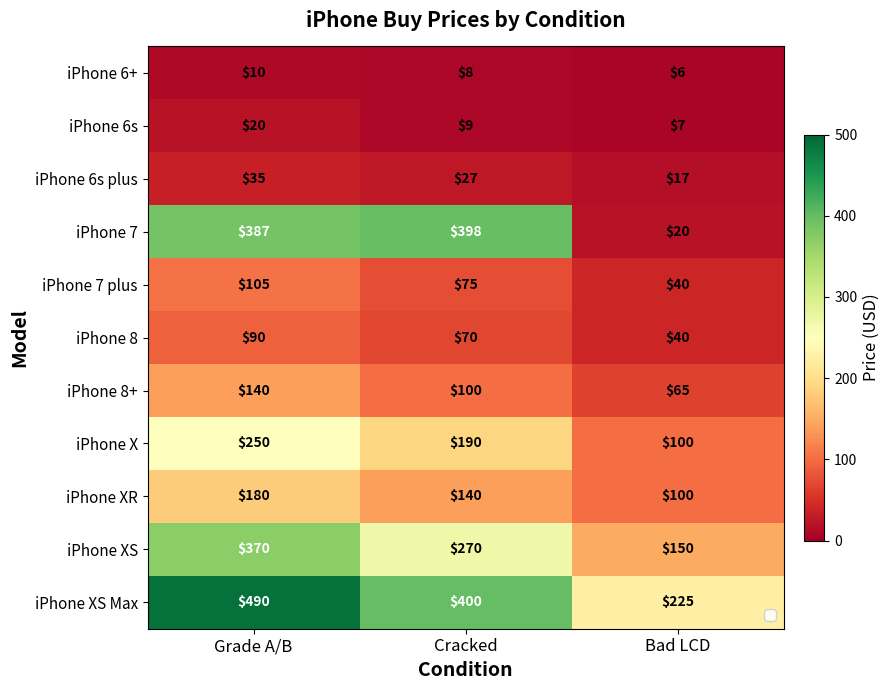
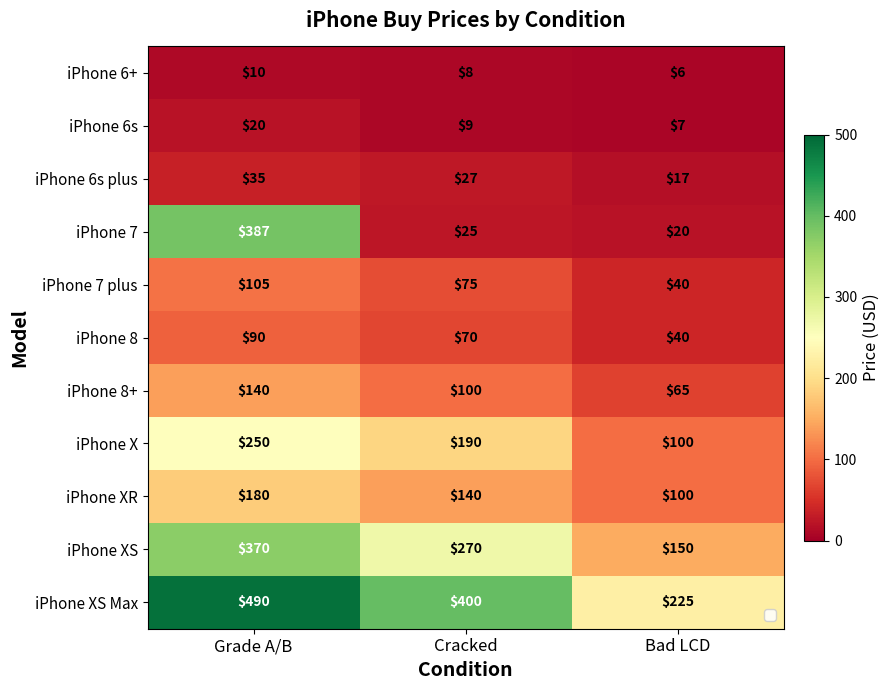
  {
    "iPhone 6+": {
      "Grade A/B": "$10",
      "Cracked": "$8",
      "Bad LCD": "$6"
    },
    "iPhone 6s": {
      "Grade A/B": "$20",
      "Cracked": "$9",
      "Bad LCD": "$7"
    },
    "iPhone 6s plus": {
      "Grade A/B": "$35",
      "Cracked": "$27",
      "Bad LCD": "$17"
    },
    "iPhone 7": {
      "Grade A/B": "$387",
-     "Cracked": "$398",
+     "Cracked": "$25",
      "Bad LCD": "$20"
    },
    "iPhone 7 plus": {
      "Grade A/B": "$105",
      "Cracked": "$75",
      "Bad LCD": "$40"
    },
    "iPhone 8": {
      "Grade A/B": "$90",
      "Cracked": "$70",
      "Bad LCD": "$40"
    },
    "iPhone 8+": {
      "Grade A/B": "$140",
      "Cracked": "$100",
      "Bad LCD": "$65"
    },
    "iPhone X": {
      "Grade A/B": "$250",
      "Cracked": "$190",
      "Bad LCD": "$100"
    },
    "iPhone XR": {
      "Grade A/B": "$180",
      "Cracked": "$140",
      "Bad LCD": "$100"
    },
    "iPhone XS": {
      "Grade A/B": "$370",
      "Cracked": "$270",
      "Bad LCD": "$150"
    },
    "iPhone XS Max": {
      "Grade A/B": "$490",
      "Cracked": "$400",
      "Bad LCD": "$225"
    }
  }
